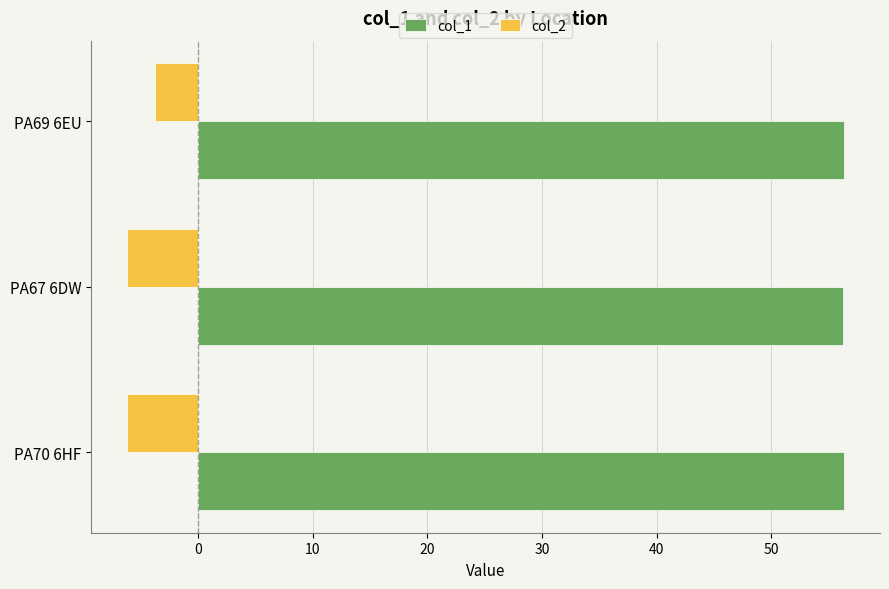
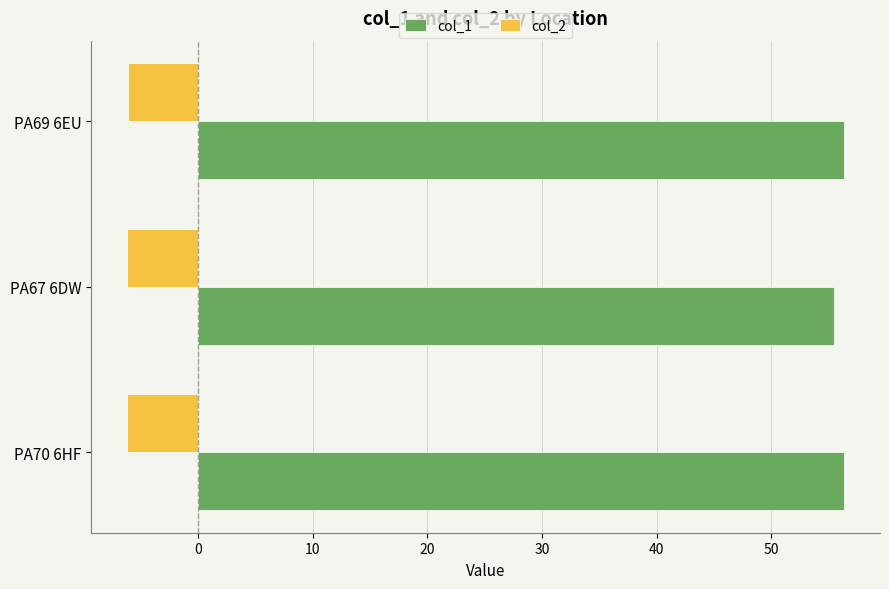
  {
    "col_1": {
      "PA69 6EU": 56.4,
-     "PA67 6DW": 56.3,
+     "PA67 6DW": 55.5,
      "PA70 6HF": 56.3
    },
    "col_2": {
-     "PA69 6EU": -3.8,
+     "PA69 6EU": -6.1,
      "PA67 6DW": -6.2,
      "PA70 6HF": -6.2
    }
  }
